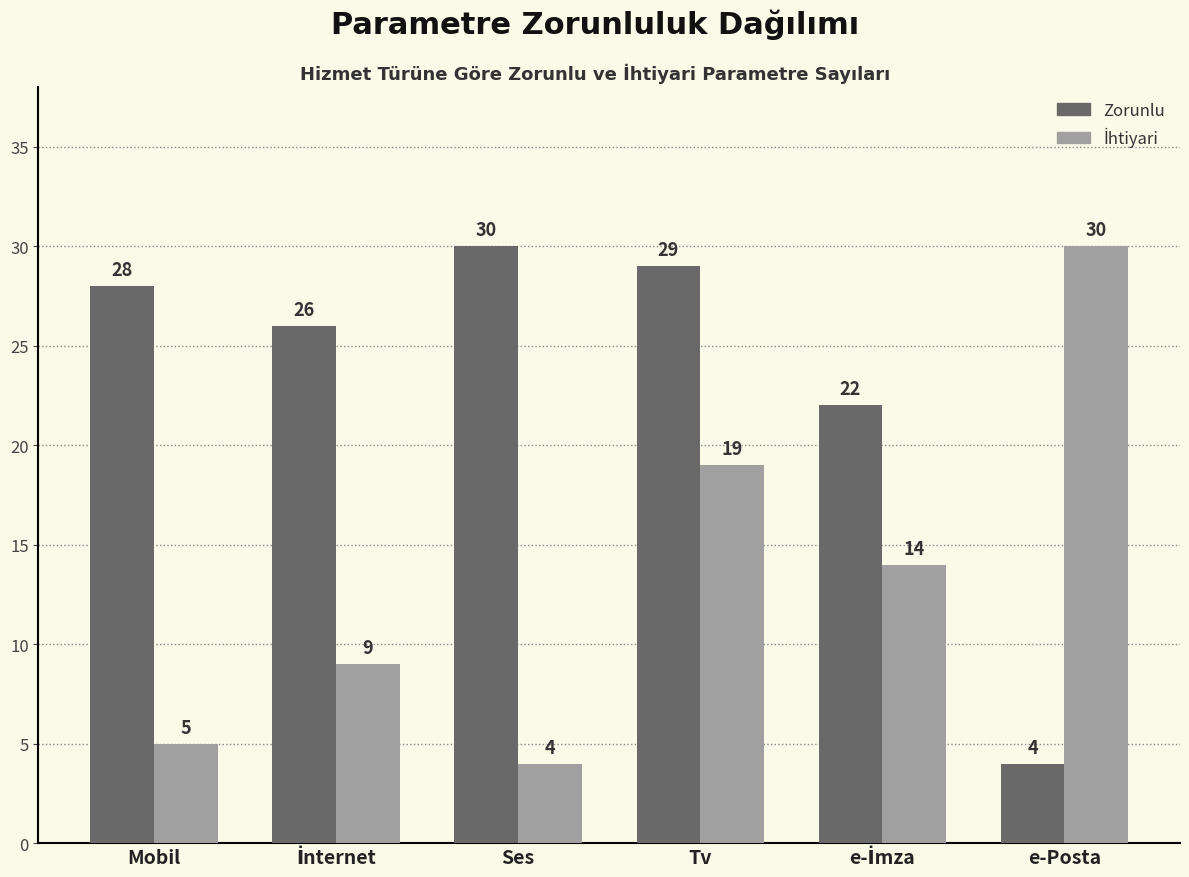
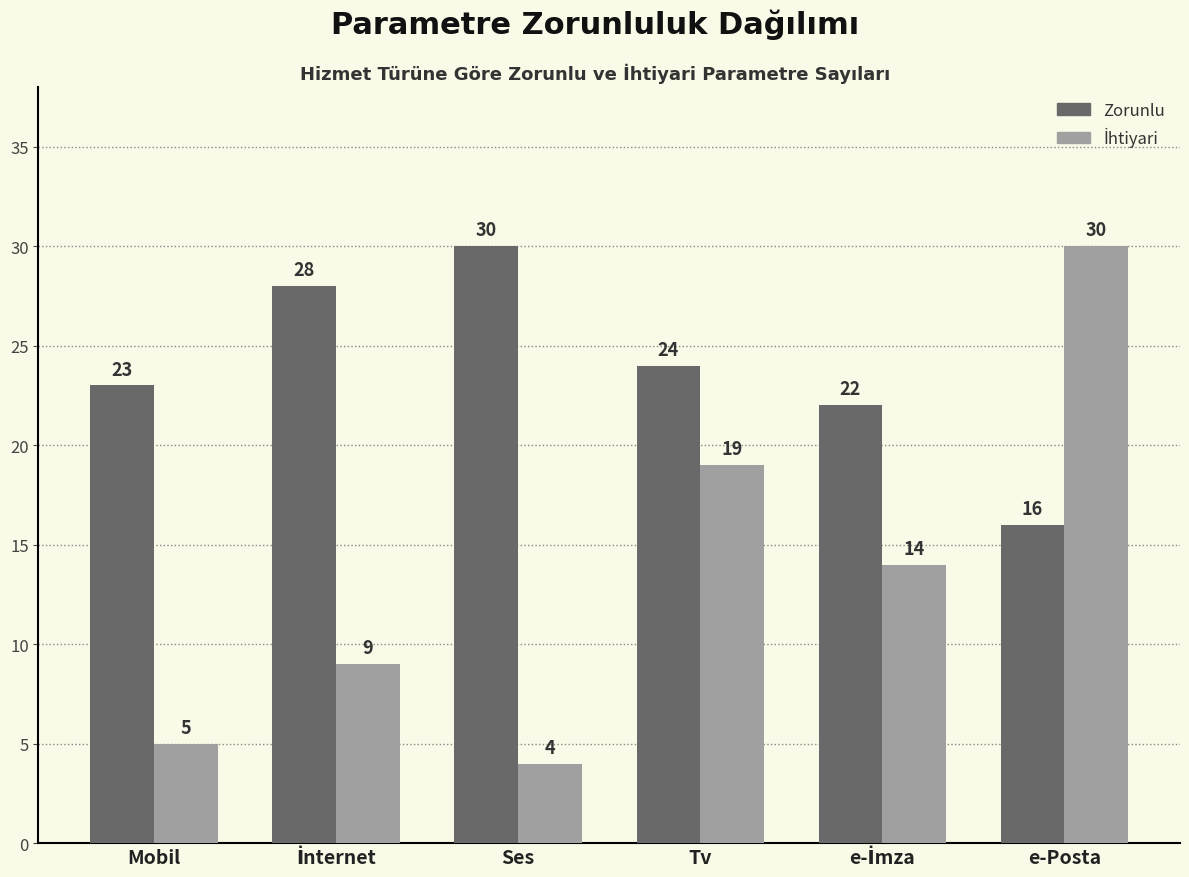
  {
    "Zorunlu": {
-     "Mobil": 28,
-     "İnternet": 26,
+     "Mobil": 23,
+     "İnternet": 28,
      "Ses": 30,
-     "Tv": 29,
+     "Tv": 24,
      "e-İmza": 22,
-     "e-Posta": 4
+     "e-Posta": 16
    },
    "İhtiyari": {
      "Mobil": 5,
      "İnternet": 9,
      "Ses": 4,
      "Tv": 19,
      "e-İmza": 14,
      "e-Posta": 30
    }
  }
